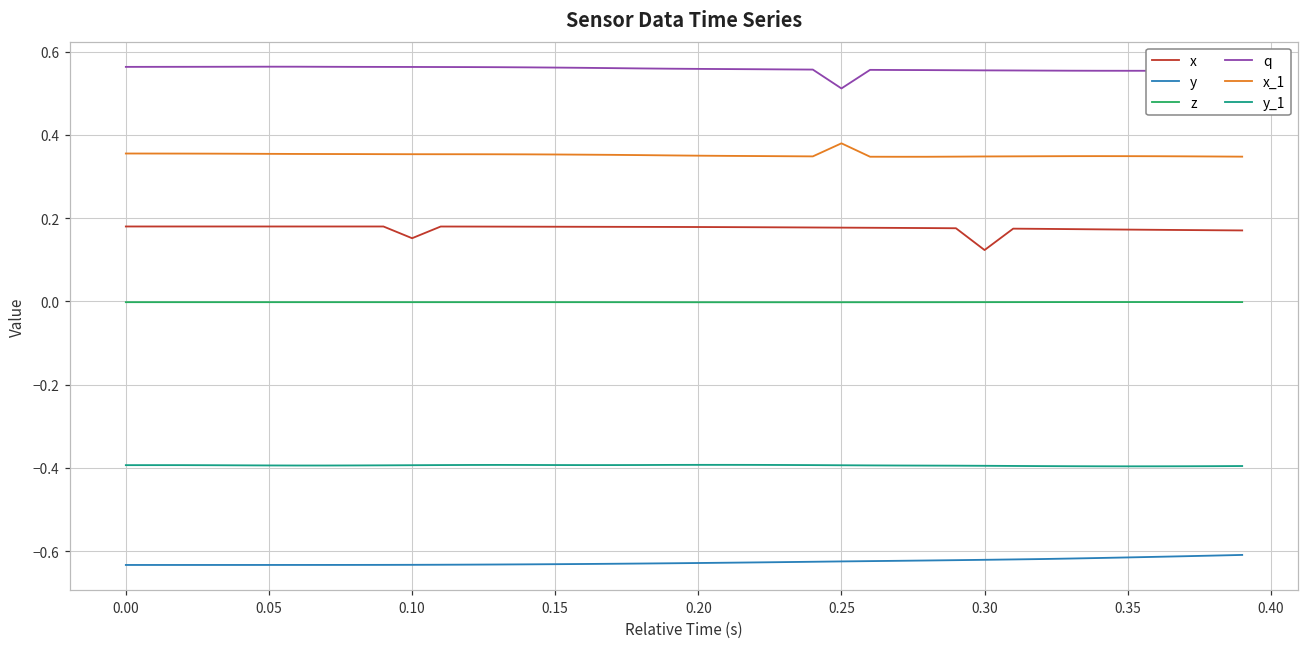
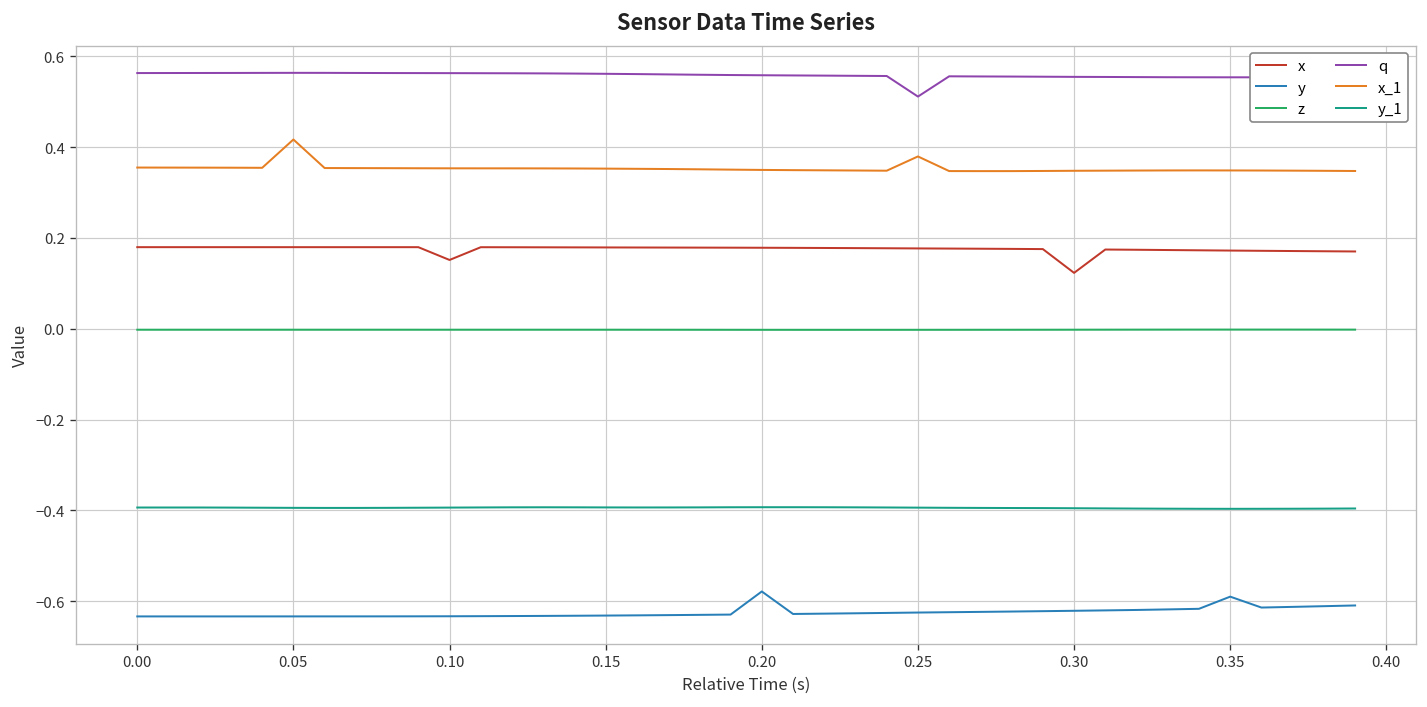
  {
    "x": {
      "0.00": 0.18,
      "0.05": 0.18,
      "0.10": 0.15,
      "0.15": 0.18,
      "0.20": 0.18,
      "0.25": 0.18,
      "0.30": 0.12,
      "0.35": 0.17
    },
    "y": {
      "0.00": -0.63,
      "0.05": -0.63,
      "0.10": -0.63,
      "0.15": -0.63,
-     "0.20": -0.63,
+     "0.20": -0.58,
      "0.25": -0.62,
      "0.30": -0.62,
-     "0.35": -0.62
+     "0.35": -0.59
    },
    "q": {
      "0.00": 0.56,
      "0.05": 0.56,
      "0.10": 0.56,
      "0.15": 0.56,
      "0.20": 0.56,
      "0.25": 0.51,
      "0.30": 0.55,
      "0.35": 0.55
    },
    "x_1": {
      "0.00": 0.36,
-     "0.05": 0.35,
+     "0.05": 0.42,
      "0.10": 0.35,
      "0.15": 0.35,
      "0.20": 0.35,
      "0.25": 0.38,
      "0.30": 0.35,
      "0.35": 0.35
    }
  }
